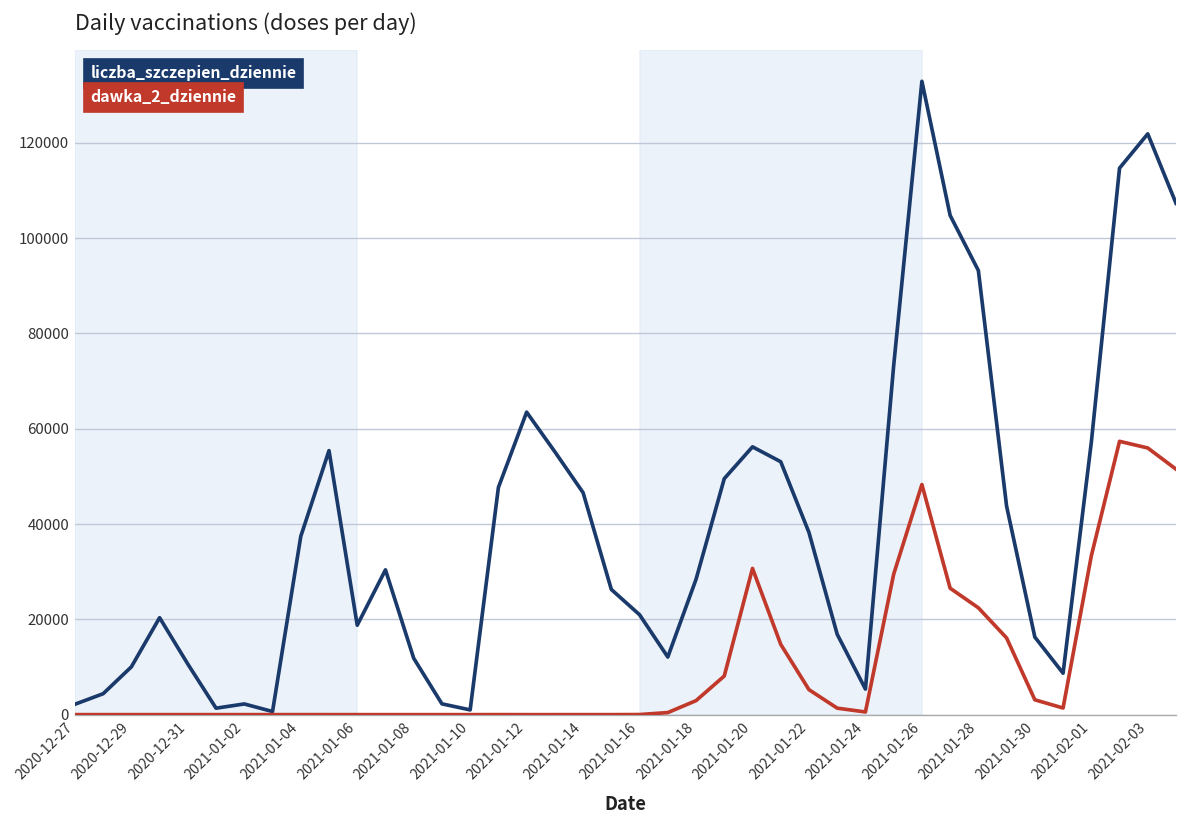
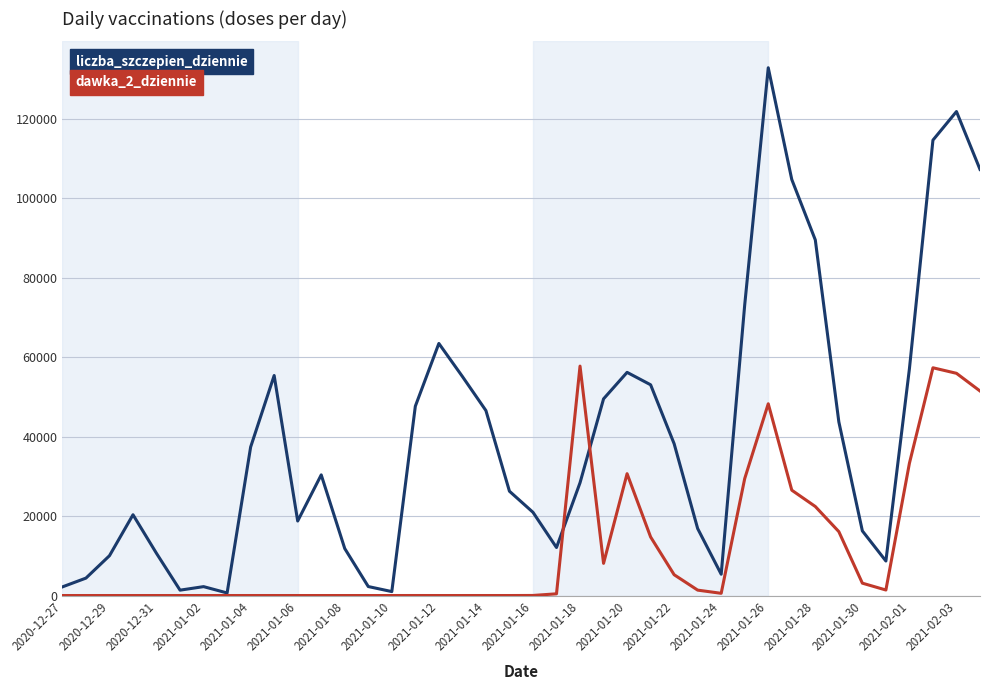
  {
    "liczba_szczepien_dziennie": {
      "2020-12-27": 2000,
      "2020-12-29": 10000,
      "2020-12-31": 11000,
      "2021-01-02": 2000,
      "2021-01-04": 37000,
      "2021-01-06": 19000,
      "2021-01-08": 12000,
      "2021-01-10": 1000,
      "2021-01-12": 63000,
      "2021-01-14": 47000,
      "2021-01-16": 21000,
      "2021-01-18": 28000,
      "2021-01-20": 56000,
      "2021-01-22": 38000,
      "2021-01-24": 5000,
      "2021-01-26": 133000,
-     "2021-01-28": 93000,
+     "2021-01-28": 90000,
      "2021-01-30": 16000,
      "2021-02-01": 57000,
      "2021-02-03": 122000
    },
    "dawka_2_dziennie": {
      "2020-12-27": 0,
      "2020-12-29": 0,
      "2020-12-31": 0,
      "2021-01-02": 0,
      "2021-01-04": 0,
      "2021-01-06": 0,
      "2021-01-08": 0,
      "2021-01-10": 0,
      "2021-01-12": 0,
      "2021-01-14": 0,
      "2021-01-16": 0,
-     "2021-01-18": 3000,
+     "2021-01-18": 58000,
      "2021-01-20": 31000,
      "2021-01-22": 5000,
      "2021-01-24": 1000,
      "2021-01-26": 48000,
      "2021-01-28": 22000,
      "2021-01-30": 3000,
      "2021-02-01": 33000,
      "2021-02-03": 56000
    }
  }
